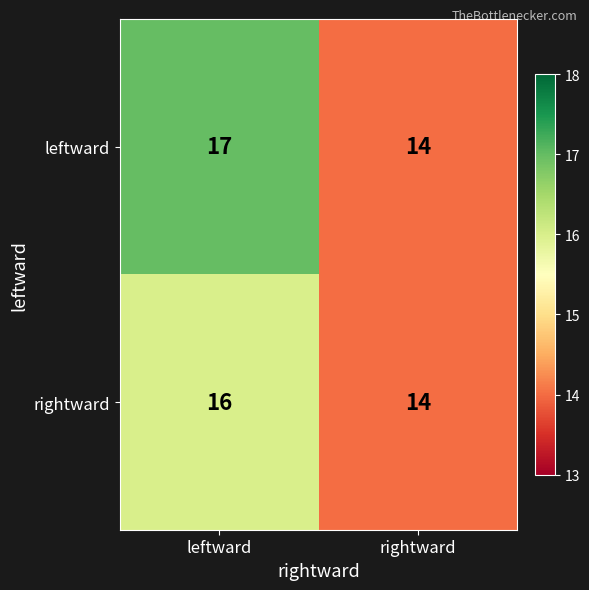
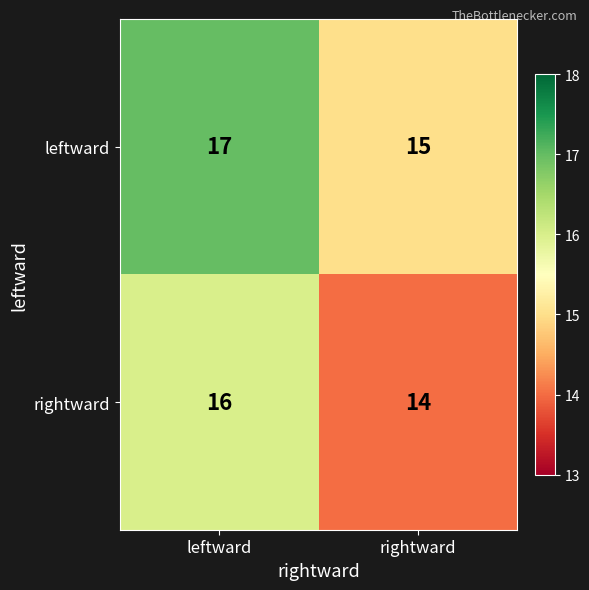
  {
    "leftward": {
      "leftward": 17,
-     "rightward": 14
+     "rightward": 15
    },
    "rightward": {
      "leftward": 16,
      "rightward": 14
    }
  }
